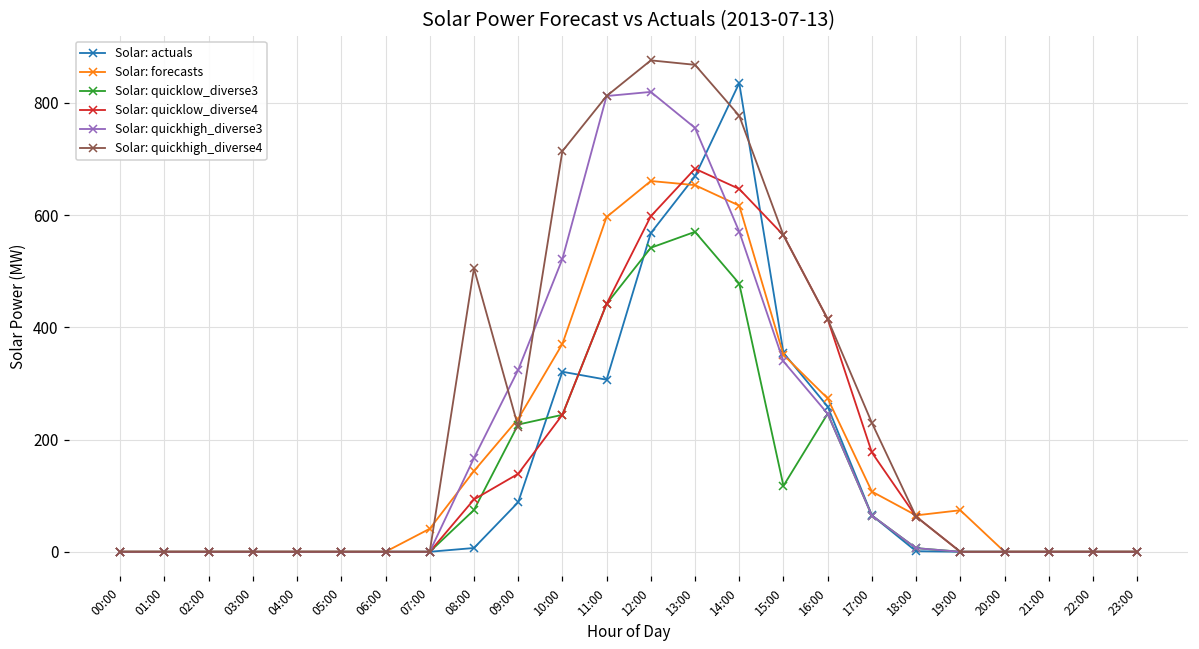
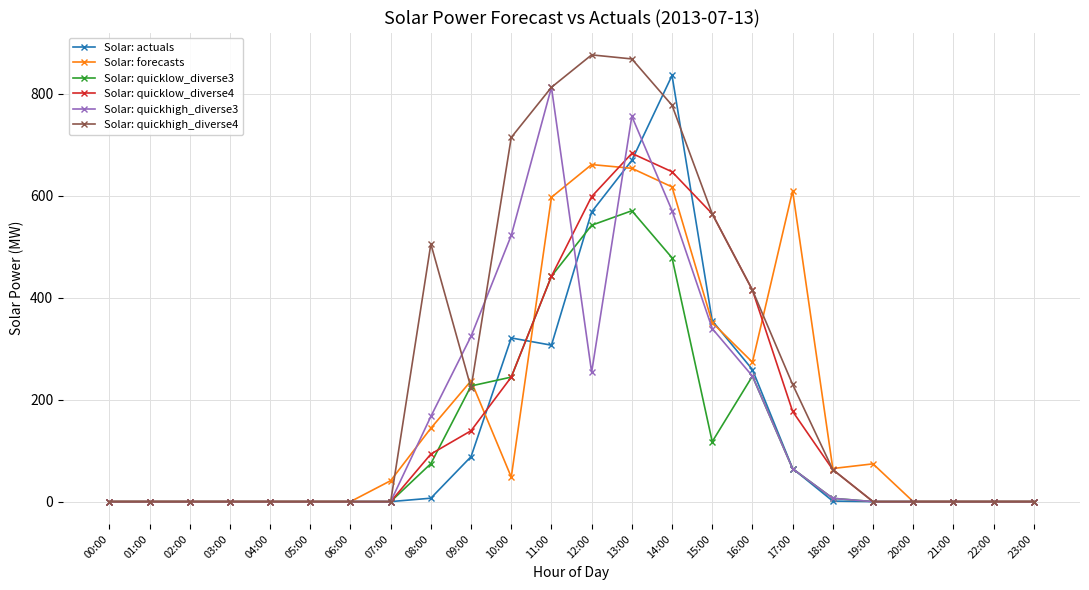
  {
    "Solar: actuals": {
      "08:00": 10,
      "09:00": 90,
      "10:00": 320,
      "11:00": 310,
      "12:00": 570,
      "13:00": 670,
      "14:00": 840,
      "16:00": 260,
      "18:00": 0
    },
    "Solar: forecasts": {
      "07:00": 40,
      "08:00": 140,
      "09:00": 240,
-     "10:00": 370,
+     "10:00": 50,
      "11:00": 600,
      "12:00": 660,
      "13:00": 650,
      "14:00": 620,
      "16:00": 270,
-     "17:00": 110,
+     "17:00": 610,
      "19:00": 70
    },
    "Solar: quicklow_diverse3": {
      "08:00": 70,
      "12:00": 540,
      "13:00": 570,
      "14:00": 480,
      "15:00": 120
    },
    "Solar: quicklow_diverse4": {
      "08:00": 90,
      "09:00": 140,
      "12:00": 600,
      "13:00": 680,
      "14:00": 650,
      "17:00": 180
    },
    "Solar: quickhigh_diverse3": {
      "08:00": 170,
      "09:00": 320,
      "10:00": 520,
-     "12:00": 820,
+     "12:00": 250,
      "13:00": 760,
      "14:00": 570,
      "15:00": 340
    },
    "Solar: quickhigh_diverse4": {
      "08:00": 510,
      "10:00": 710,
      "12:00": 880,
      "13:00": 870,
      "14:00": 780,
      "17:00": 230
    }
  }
